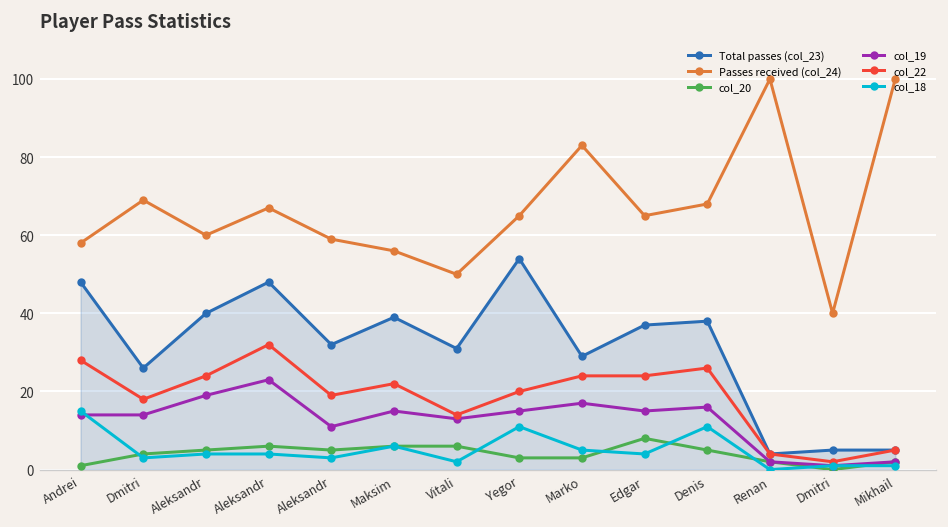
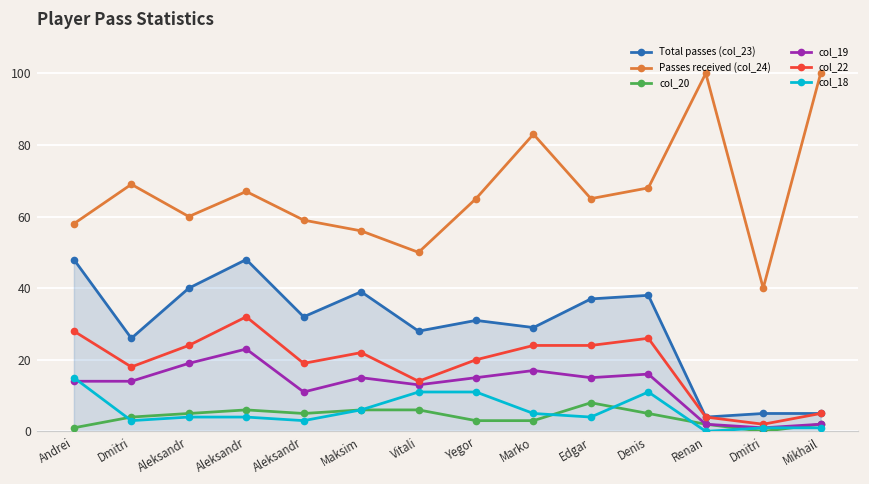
  {
    "Total passes (col_23)": {
      "Andrei": 48,
      "Maksim": 39,
-     "Vitali": 31,
-     "Yegor": 54,
+     "Vitali": 28,
+     "Yegor": 31,
      "Marko": 29,
      "Edgar": 37,
      "Denis": 38
    },
    "col_20": {
      "Andrei": 1,
      "Vitali": 6,
      "Yegor": 3,
      "Marko": 3,
      "Edgar": 8,
      "Denis": 5
    },
    "col_19": {
      "Andrei": 14,
      "Maksim": 15,
      "Vitali": 13,
      "Yegor": 15,
      "Marko": 17,
      "Edgar": 15,
      "Denis": 16
    },
    "col_18": {
      "Andrei": 15,
-     "Vitali": 2,
+     "Vitali": 11,
      "Yegor": 11,
      "Marko": 5,
      "Edgar": 4,
      "Denis": 11,
      "Renan": 0,
      "Mikhail": 1
    }
  }
